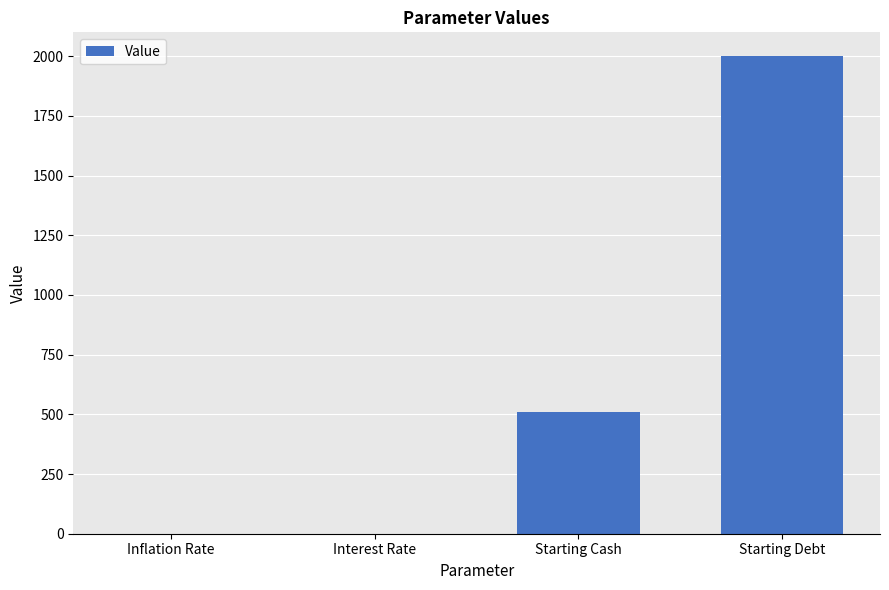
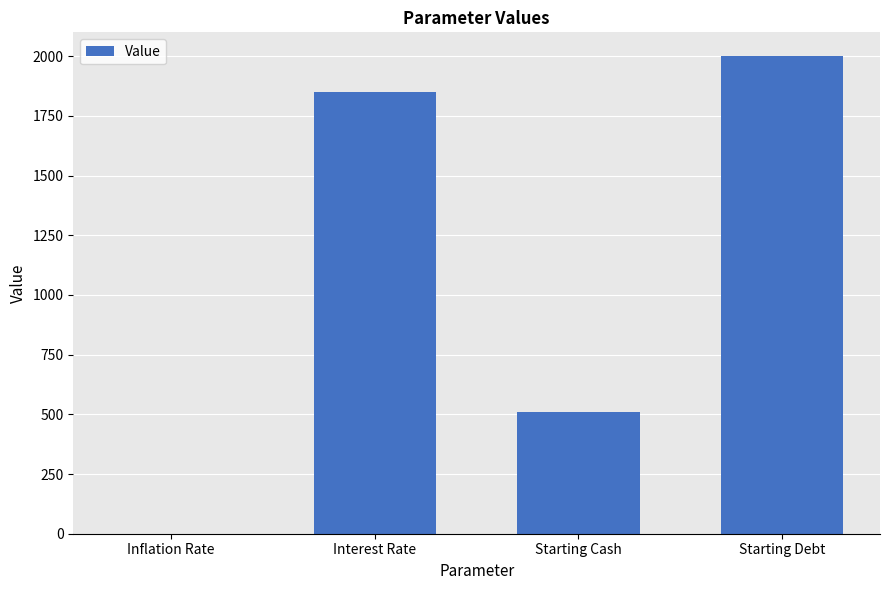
  {
-   "Interest Rate": 0,
+   "Interest Rate": 1850,
    "Starting Cash": 510,
    "Starting Debt": 2000
  }
